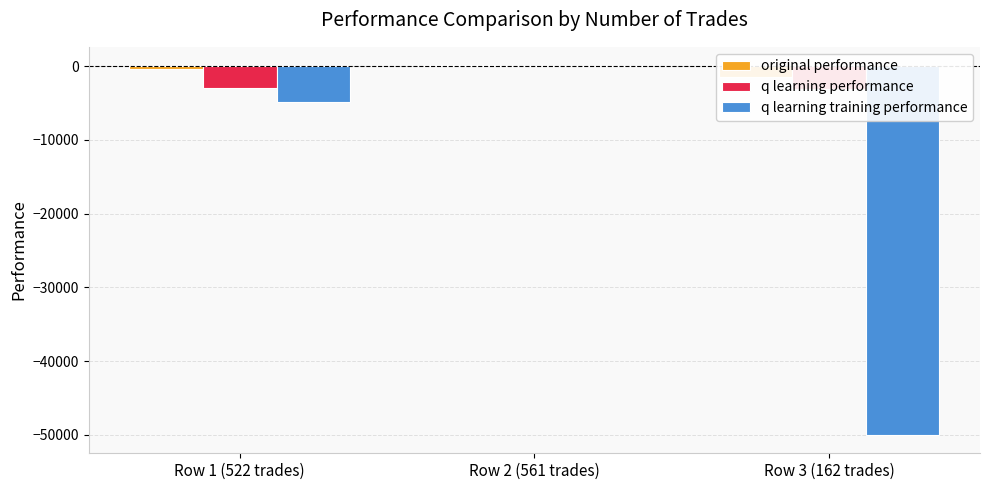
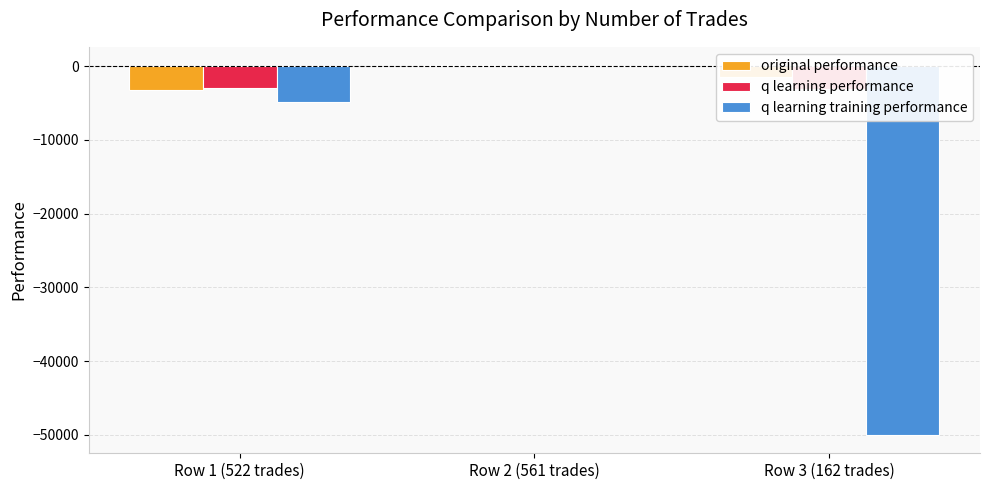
  {
    "original performance": {
-     "Row 1 (522 trades)": 0
+     "Row 1 (522 trades)": -3000
    },
    "q learning performance": {
      "Row 1 (522 trades)": -3000
    },
    "q learning training performance": {
      "Row 1 (522 trades)": -5000,
      "Row 3 (162 trades)": -50000
    }
  }
